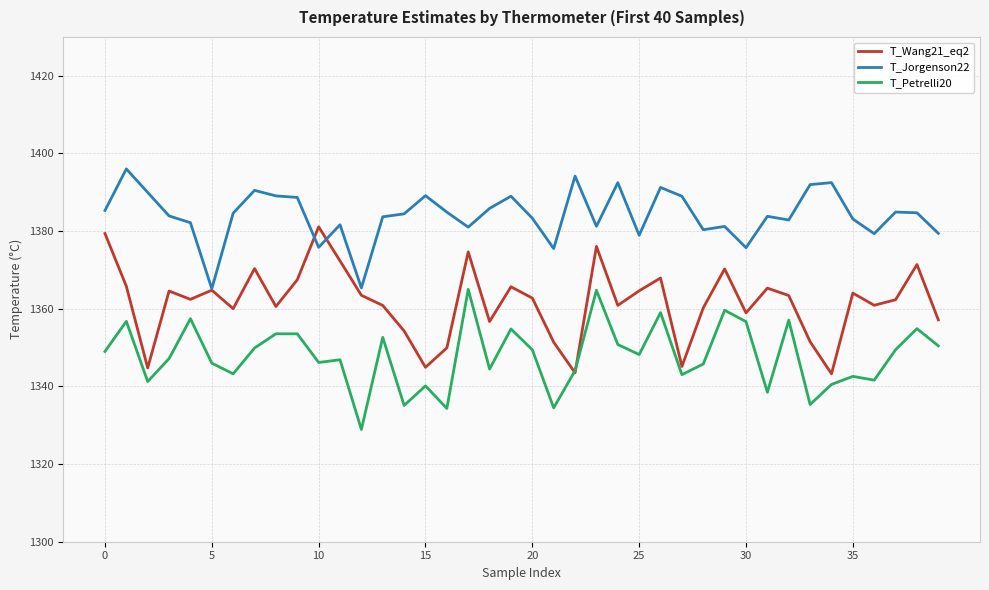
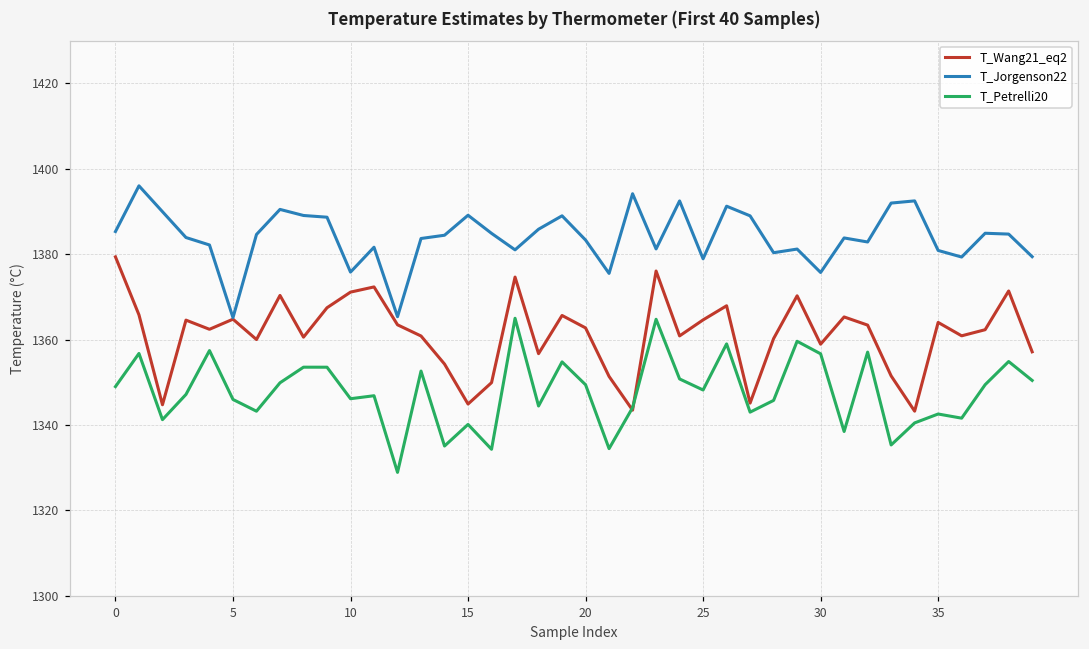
  {
    "T_Wang21_eq2": {
      "0": 1379,
-     "10": 1381,
+     "10": 1371,
      "15": 1345,
      "20": 1363,
      "25": 1365,
      "30": 1359,
      "35": 1364
    },
    "T_Jorgenson22": {
      "0": 1385,
      "10": 1376,
      "15": 1389,
      "20": 1383,
      "25": 1379,
      "30": 1376,
-     "35": 1383
+     "35": 1381
    },
    "T_Petrelli20": {
      "0": 1349,
      "5": 1346,
      "10": 1346,
      "15": 1340,
      "20": 1349,
      "25": 1348,
      "30": 1357,
      "35": 1343
    }
  }
